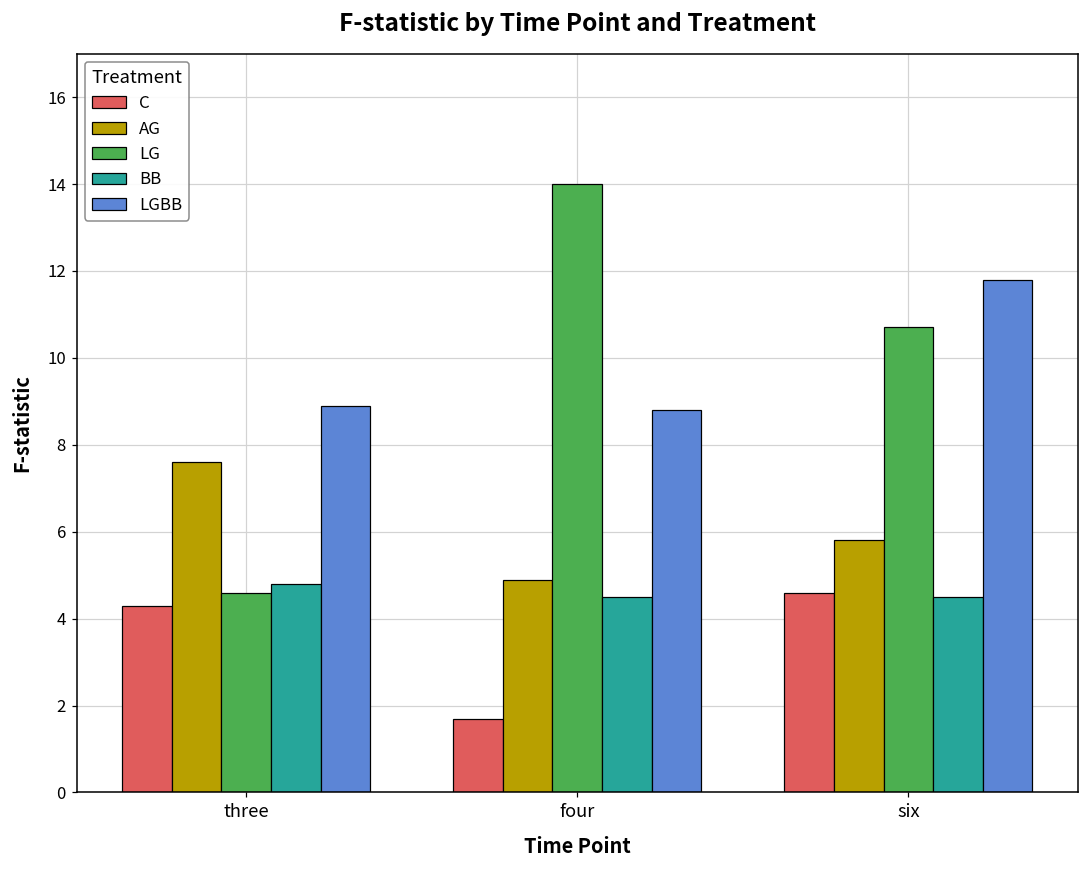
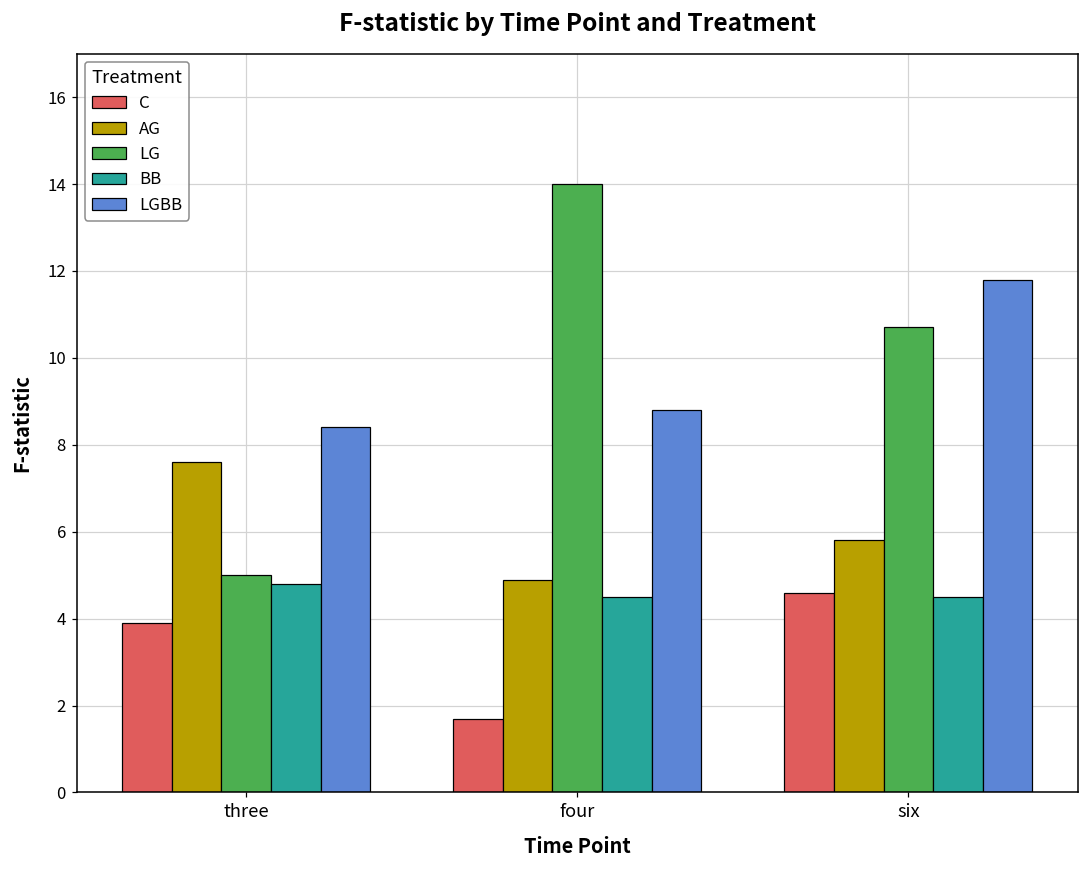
  {
    "C": {
-     "three": 4.3,
+     "three": 3.9,
      "four": 1.7,
      "six": 4.6
    },
    "AG": {
      "three": 7.6,
      "four": 4.9,
      "six": 5.8
    },
    "LG": {
-     "three": 4.6,
+     "three": 5.0,
      "four": 14.0,
      "six": 10.7
    },
    "BB": {
      "three": 4.8,
      "four": 4.5,
      "six": 4.5
    },
    "LGBB": {
-     "three": 8.9,
+     "three": 8.4,
      "four": 8.8,
      "six": 11.8
    }
  }
